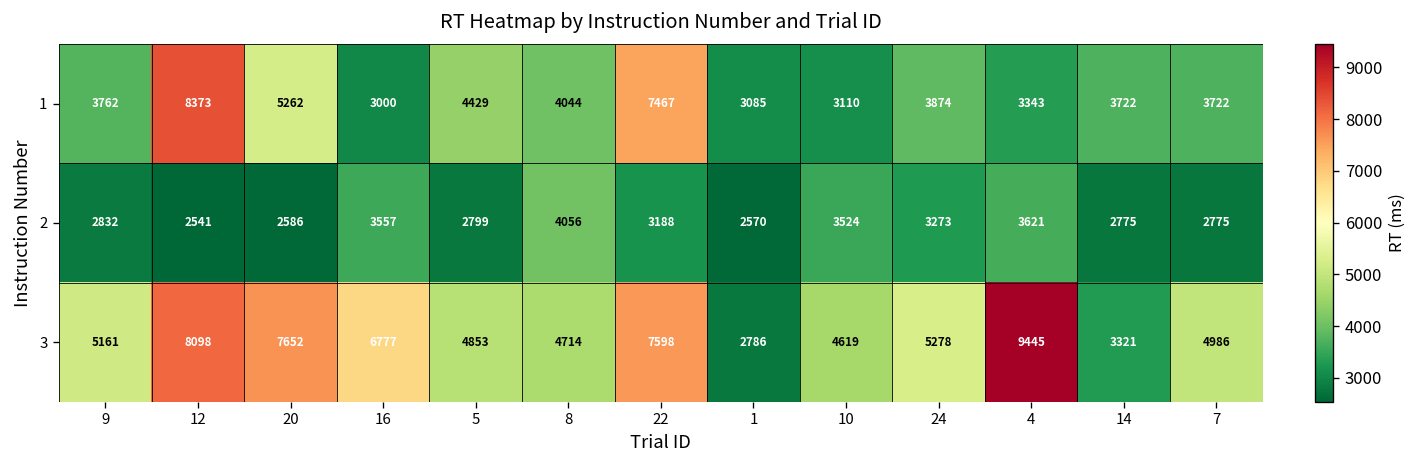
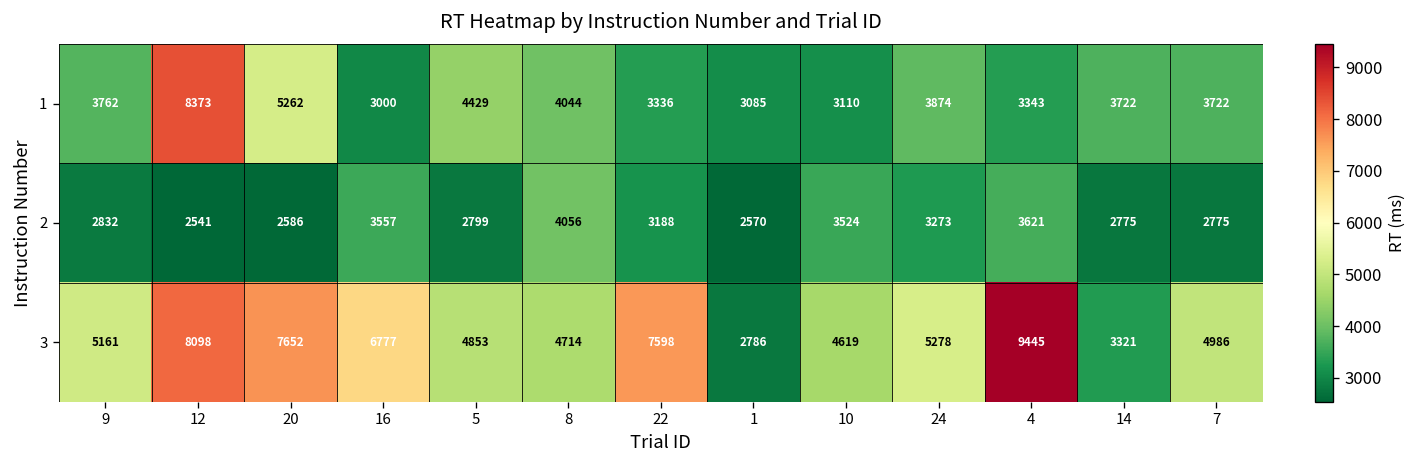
  {
    "1": {
      "9": 3762,
      "12": 8373,
      "20": 5262,
      "16": 3000,
      "5": 4429,
      "8": 4044,
-     "22": 7467,
+     "22": 3336,
      "1": 3085,
      "10": 3110,
      "24": 3874,
      "4": 3343,
      "14": 3722,
      "7": 3722
    },
    "2": {
      "9": 2832,
      "12": 2541,
      "20": 2586,
      "16": 3557,
      "5": 2799,
      "8": 4056,
      "22": 3188,
      "1": 2570,
      "10": 3524,
      "24": 3273,
      "4": 3621,
      "14": 2775,
      "7": 2775
    },
    "3": {
      "9": 5161,
      "12": 8098,
      "20": 7652,
      "16": 6777,
      "5": 4853,
      "8": 4714,
      "22": 7598,
      "1": 2786,
      "10": 4619,
      "24": 5278,
      "4": 9445,
      "14": 3321,
      "7": 4986
    }
  }
